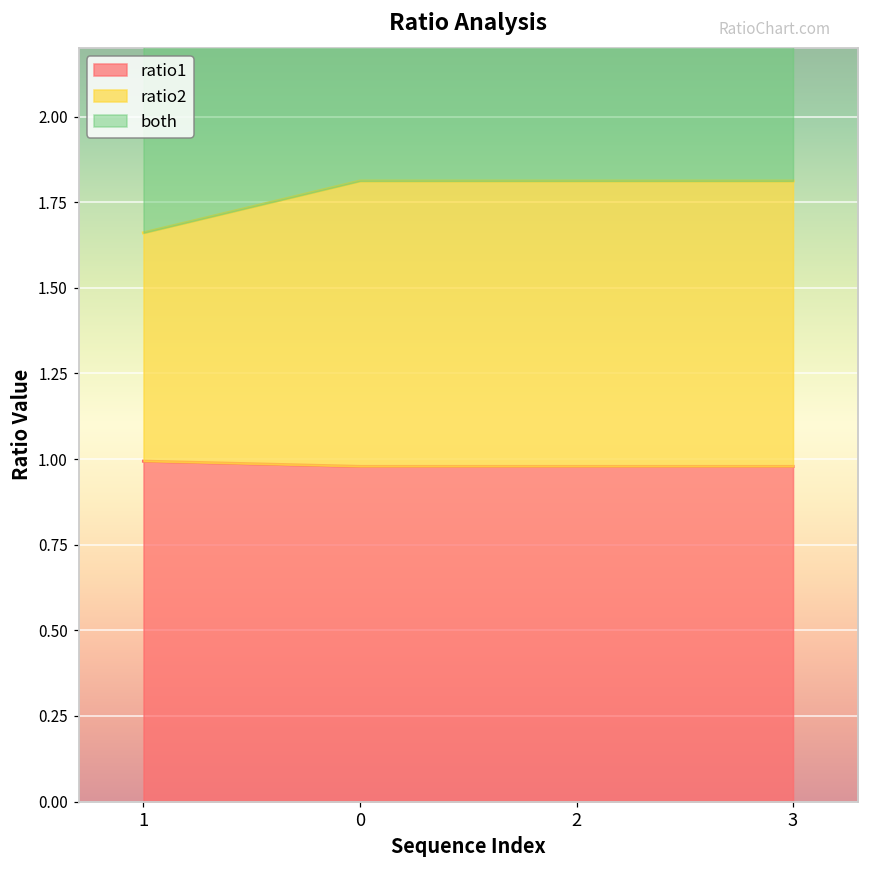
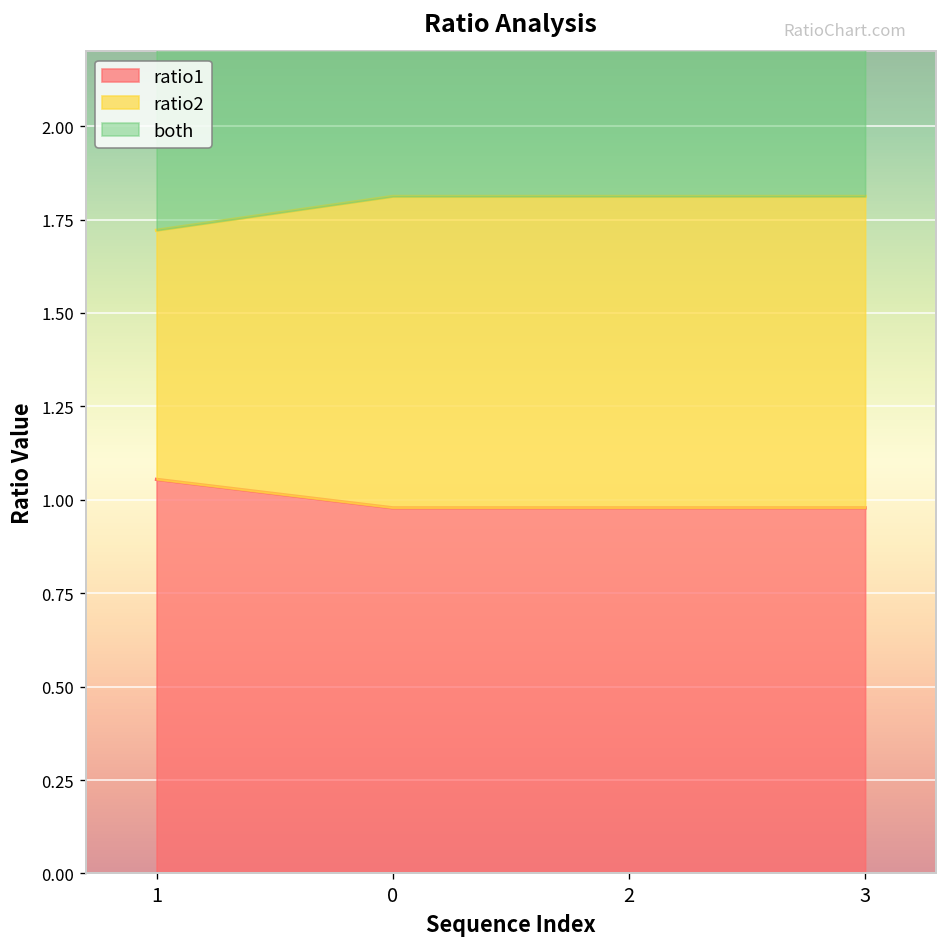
  {
    "ratio1": {
-     "1": 0.99,
+     "1": 1.05,
      "0": 0.98,
      "2": 0.98,
      "3": 0.98
    },
    "ratio2": {
      "1": 0.67,
      "0": 0.83,
      "2": 0.83,
      "3": 0.83
    }
  }
